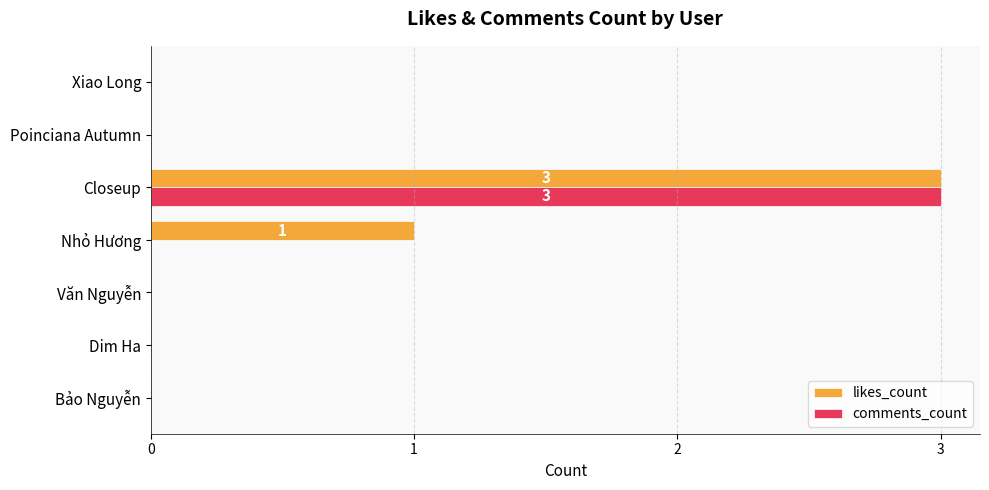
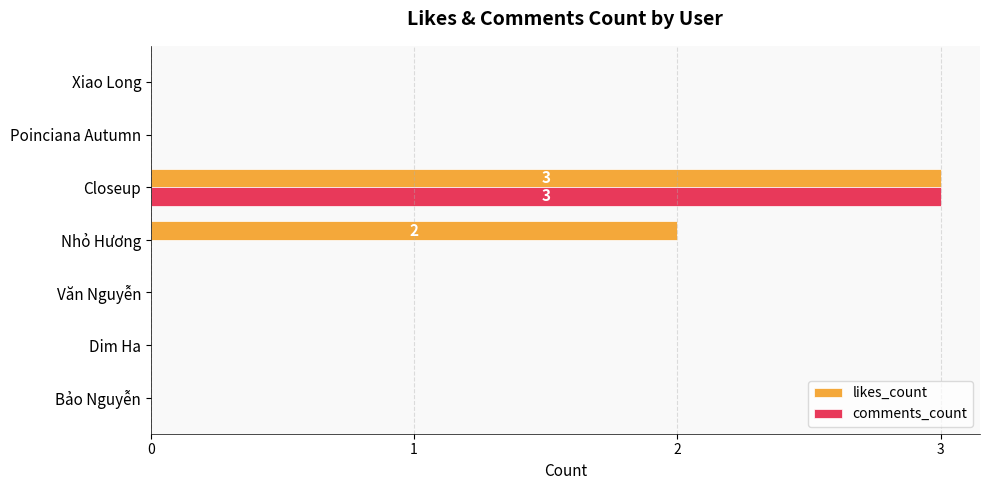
  {
    "likes_count": {
      "Closeup": 3,
-     "Nhỏ Hương": 1
+     "Nhỏ Hương": 2
    },
    "comments_count": {
      "Closeup": 3
    }
  }
